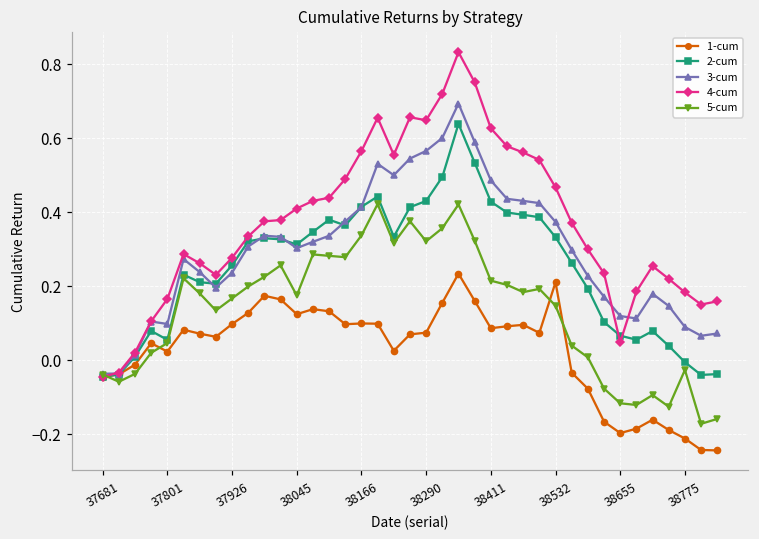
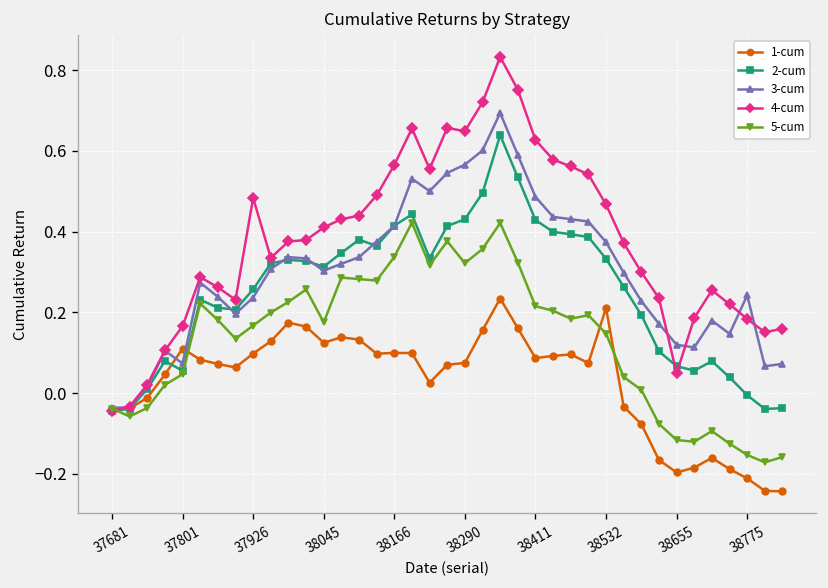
  {
    "1-cum": {
-     "37801": 0.02,
+     "37801": 0.11,
      "37926": 0.10,
      "38045": 0.12,
      "38166": 0.10,
      "38290": 0.07,
      "38411": 0.09,
      "38532": 0.21,
      "38655": -0.20,
      "38775": -0.21
    },
    "2-cum": {
      "37801": 0.06,
      "37926": 0.26,
      "38045": 0.31,
      "38290": 0.43,
      "38411": 0.43,
      "38532": 0.33,
      "38655": 0.07,
      "38775": -0.01
    },
    "3-cum": {
-     "37801": 0.10,
+     "37801": 0.07,
      "37926": 0.24,
      "38045": 0.30,
      "38290": 0.57,
      "38411": 0.49,
      "38532": 0.37,
      "38655": 0.12,
-     "38775": 0.09
+     "38775": 0.24
    },
    "4-cum": {
      "37801": 0.17,
-     "37926": 0.28,
+     "37926": 0.48,
      "38045": 0.41,
      "38166": 0.57,
      "38290": 0.65,
      "38411": 0.63,
      "38532": 0.47,
      "38655": 0.05,
      "38775": 0.18
    },
    "5-cum": {
      "37801": 0.05,
      "37926": 0.17,
      "38045": 0.18,
      "38166": 0.34,
      "38290": 0.32,
      "38411": 0.22,
      "38532": 0.15,
      "38655": -0.12,
-     "38775": -0.03
+     "38775": -0.15
    }
  }
